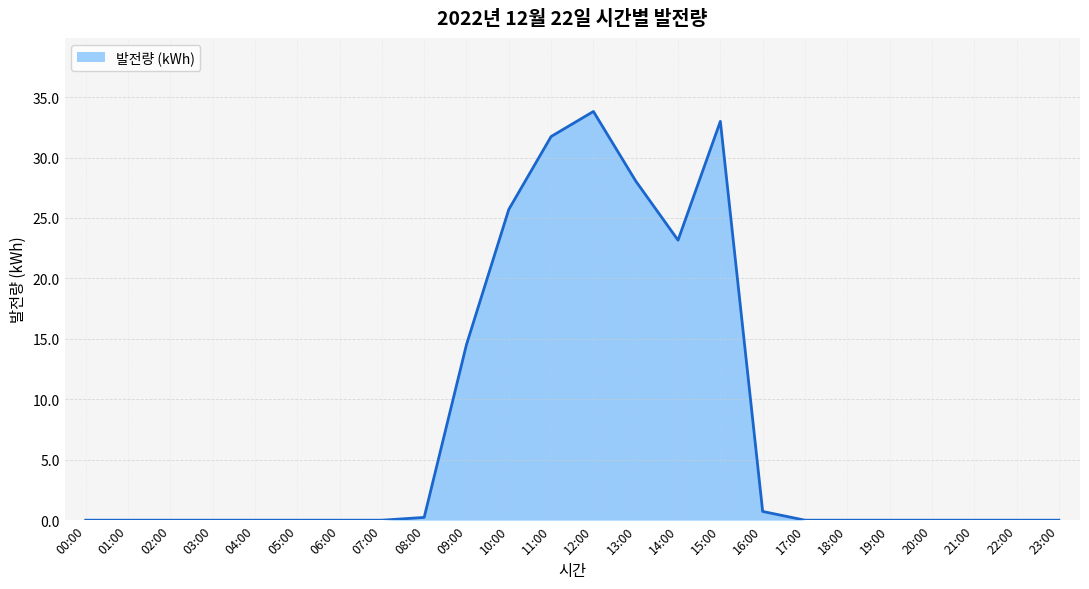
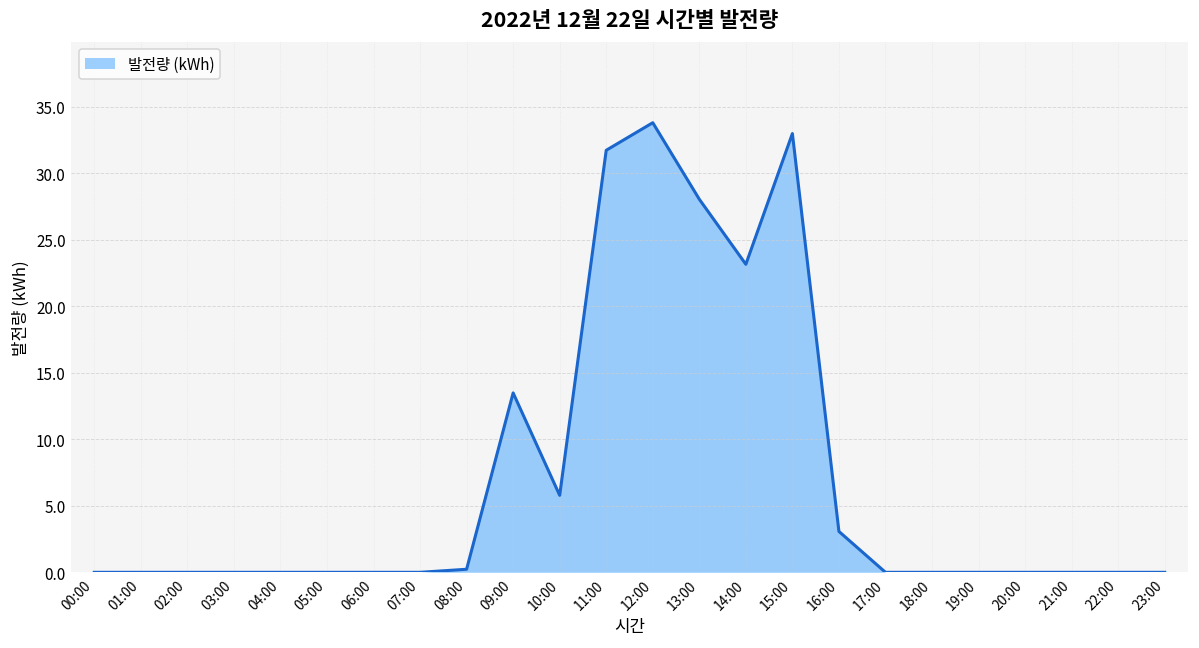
  {
    "00:00": 0.0,
    "01:00": 0.0,
    "02:00": 0.0,
    "03:00": 0.0,
    "04:00": 0.0,
    "05:00": 0.0,
    "06:00": 0.0,
    "07:00": 0.0,
    "08:00": 0.2,
-   "09:00": 14.5,
-   "10:00": 25.7,
+   "09:00": 13.5,
+   "10:00": 5.8,
    "11:00": 31.7,
    "12:00": 33.8,
    "13:00": 28.1,
    "14:00": 23.2,
    "15:00": 33.0,
-   "16:00": 0.7,
+   "16:00": 3.1,
    "17:00": 0.0,
    "18:00": 0.0,
    "19:00": 0.0,
    "20:00": 0.0,
    "21:00": 0.0,
    "22:00": 0.0,
    "23:00": 0.0
  }
